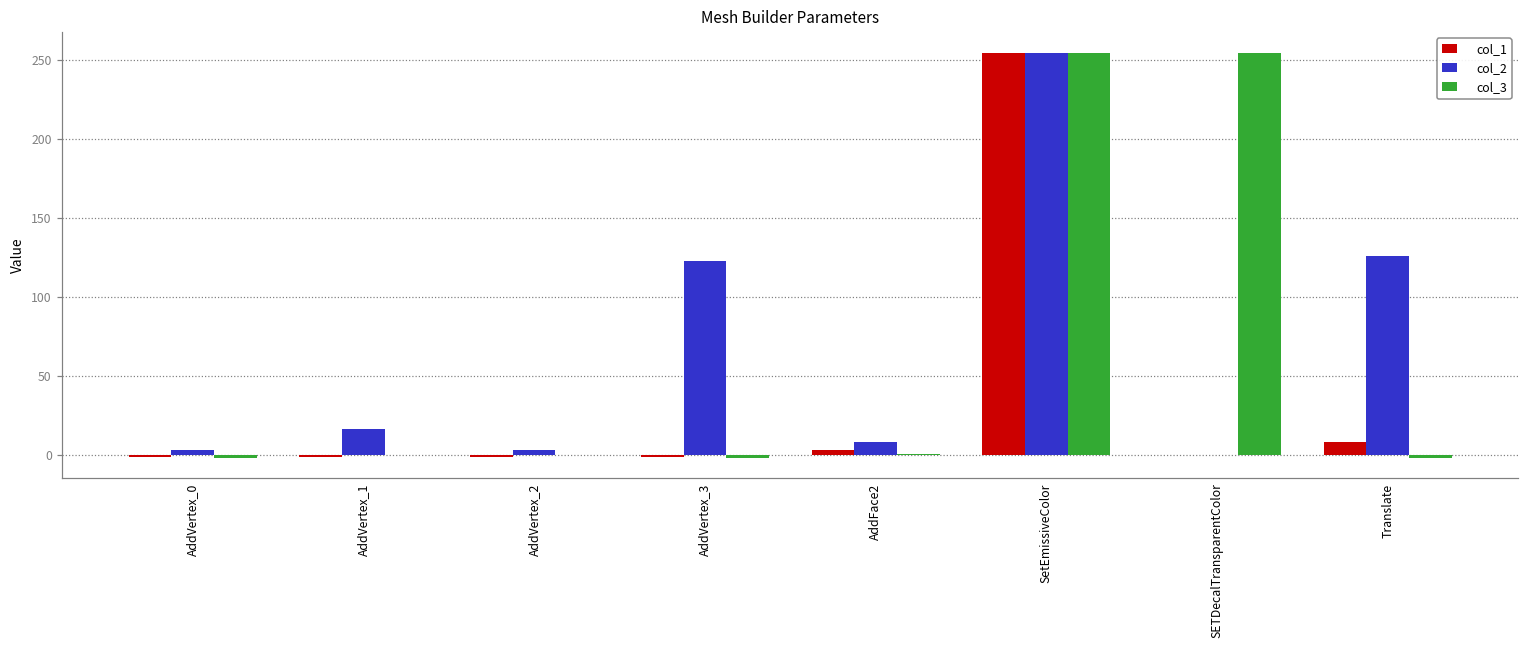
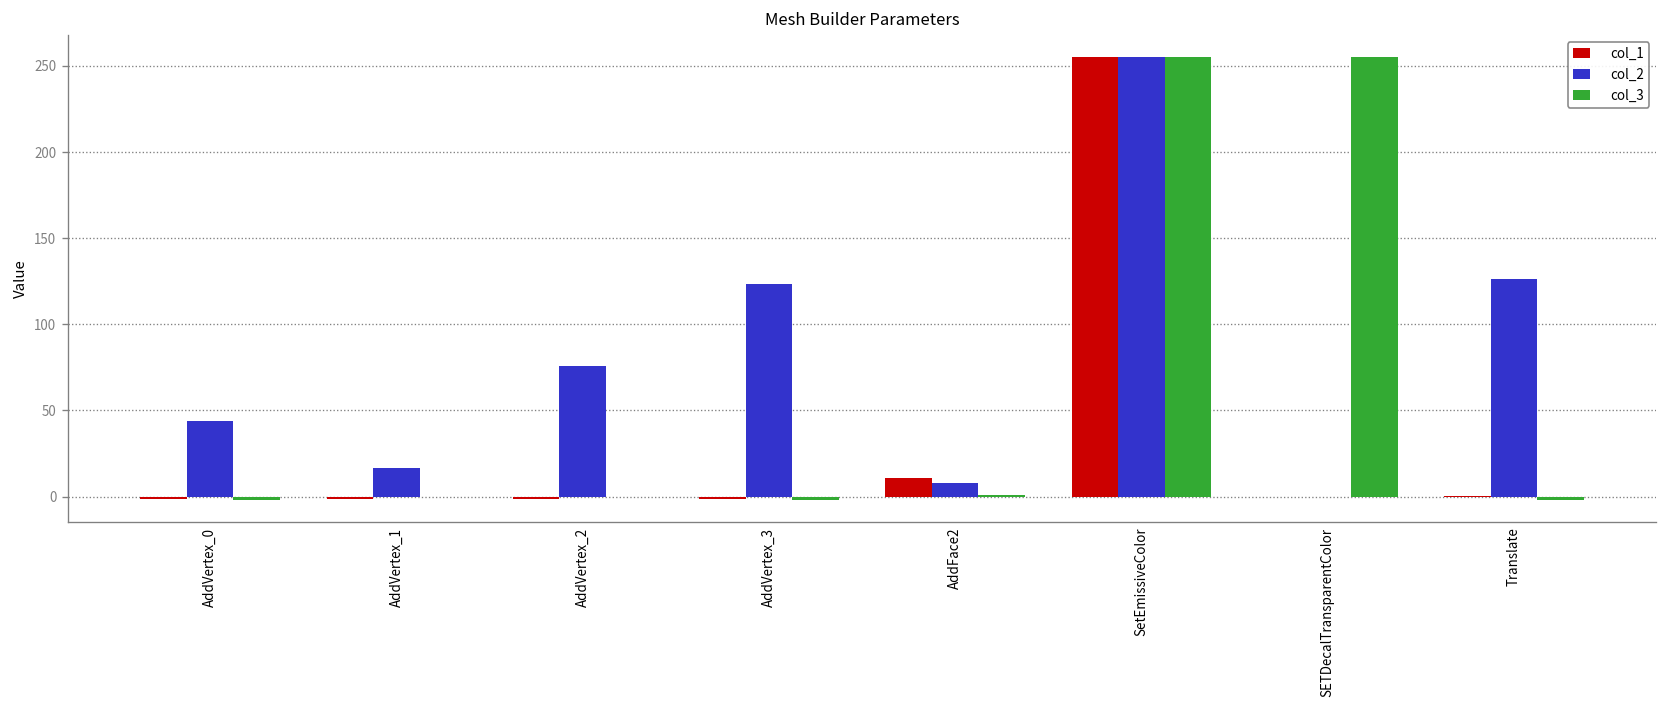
  {
    "col_1": {
-     "AddFace2": 3,
+     "AddFace2": 11,
      "SetEmissiveColor": 255,
      "SETDecalTransparentColor": 0,
-     "Translate": 8
+     "Translate": 0
    },
    "col_2": {
-     "AddVertex_0": 3,
+     "AddVertex_0": 44,
      "AddVertex_1": 17,
-     "AddVertex_2": 4,
+     "AddVertex_2": 76,
      "AddVertex_3": 123,
      "AddFace2": 8,
      "SetEmissiveColor": 255,
      "SETDecalTransparentColor": 0,
      "Translate": 126
    },
    "col_3": {
      "AddVertex_0": -2,
      "AddVertex_3": -2,
      "SetEmissiveColor": 255,
      "SETDecalTransparentColor": 255,
      "Translate": -2
    }
  }
